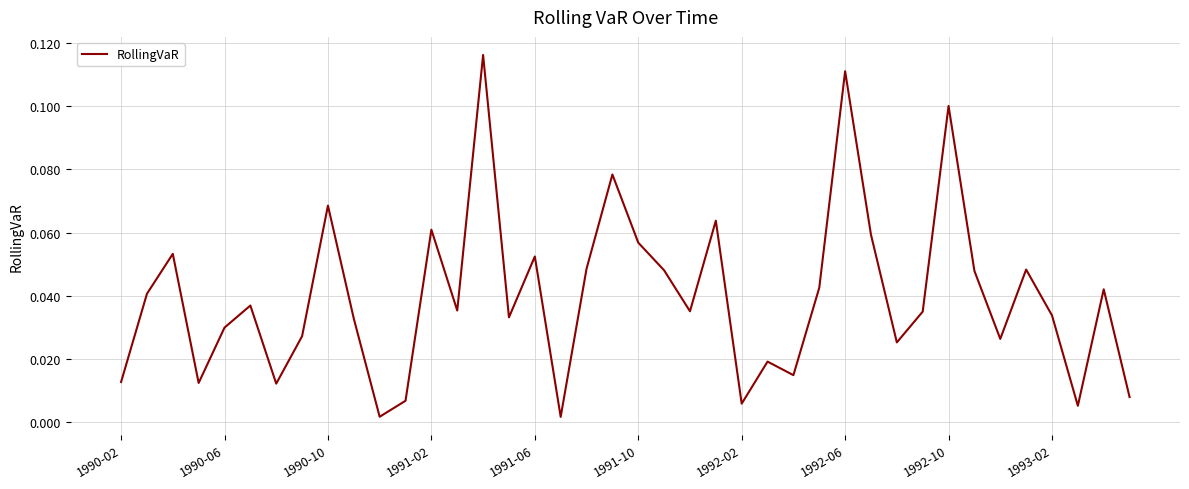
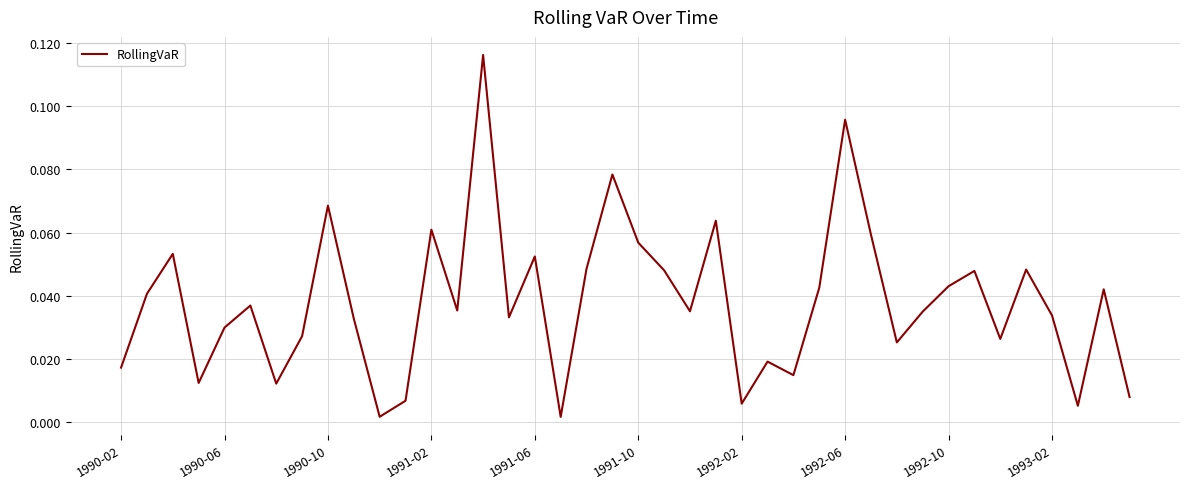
  {
-   "1990-02": 0.013,
+   "1990-02": 0.017,
    "1990-06": 0.030,
    "1990-10": 0.069,
    "1991-02": 0.061,
    "1991-06": 0.052,
    "1991-10": 0.057,
    "1992-02": 0.006,
-   "1992-06": 0.111,
-   "1992-10": 0.100,
+   "1992-06": 0.096,
+   "1992-10": 0.043,
    "1993-02": 0.034
  }
